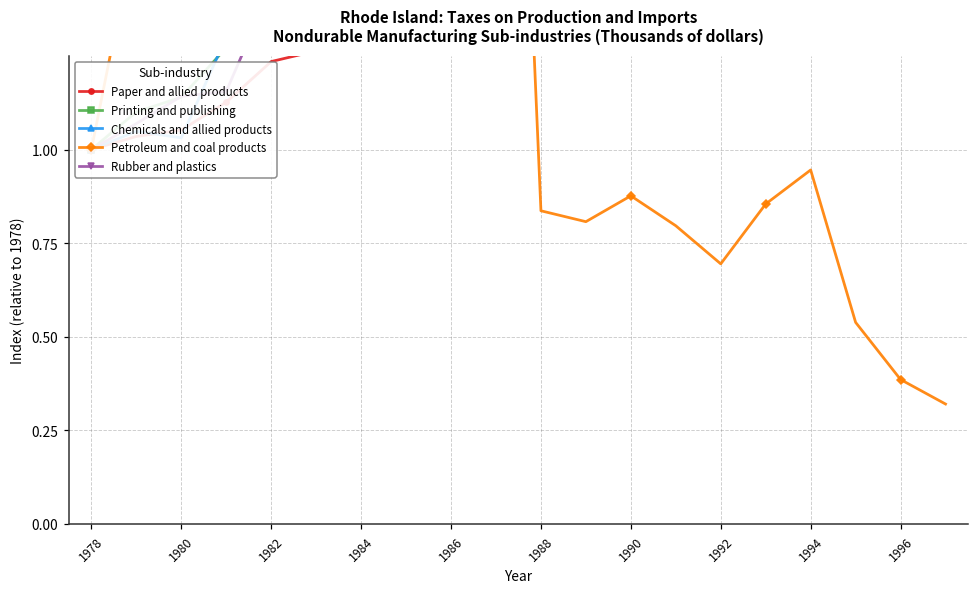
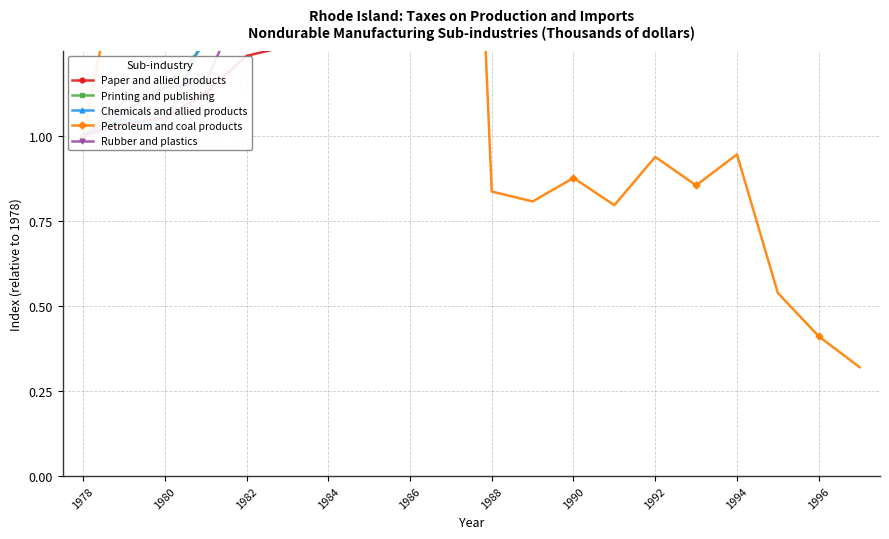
  {
    "Paper and allied products": {
      "1982": 1.24
    },
    "Petroleum and coal products": {
      "1988": 0.84,
      "1990": 0.88,
-     "1992": 0.69,
+     "1992": 0.94,
      "1994": 0.95,
-     "1996": 0.39
+     "1996": 0.41
    }
  }
